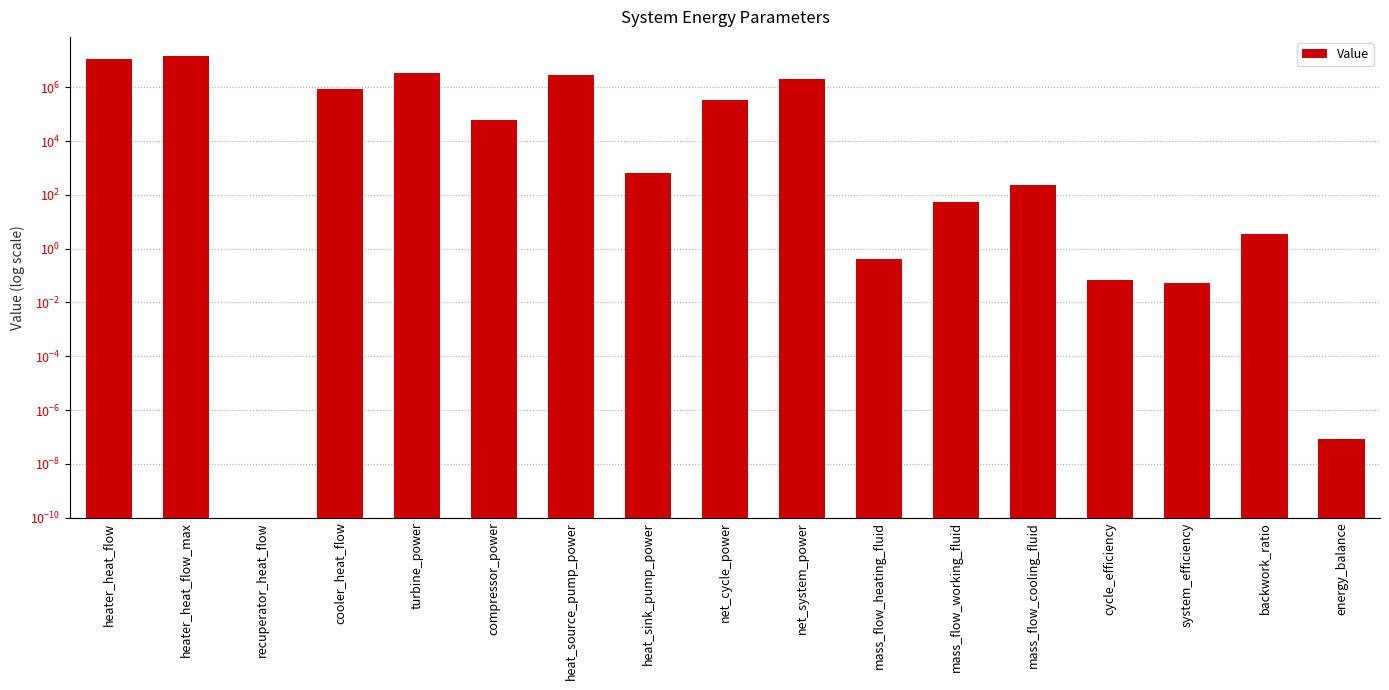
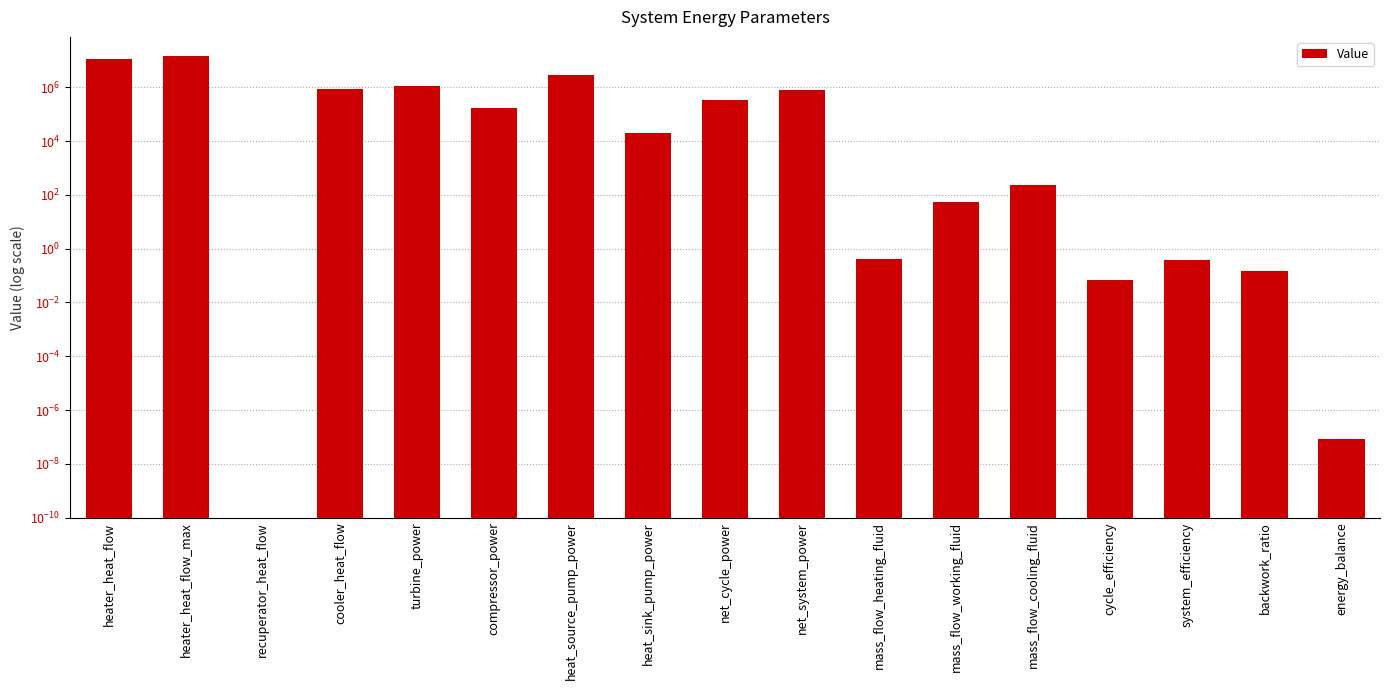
  {
    "heater_heat_flow": 10000000,
    "heater_heat_flow_max": 20000000,
    "recuperator_heat_flow": 0.00000000010,
    "cooler_heat_flow": 900000,
-   "turbine_power": 3000000,
-   "compressor_power": 60000,
+   "turbine_power": 1200000,
+   "compressor_power": 200000,
    "heat_source_pump_power": 3000000,
-   "heat_sink_pump_power": 700,
+   "heat_sink_pump_power": 20000,
    "net_cycle_power": 300000,
-   "net_system_power": 2000000,
+   "net_system_power": 800000,
    "mass_flow_heating_fluid": 0.4,
    "mass_flow_working_fluid": 60,
    "mass_flow_cooling_fluid": 200,
    "cycle_efficiency": 0.07,
-   "system_efficiency": 0.05,
-   "backwork_ratio": 4,
+   "system_efficiency": 0.4,
+   "backwork_ratio": 0.1,
    "energy_balance": 0.00000008
  }
